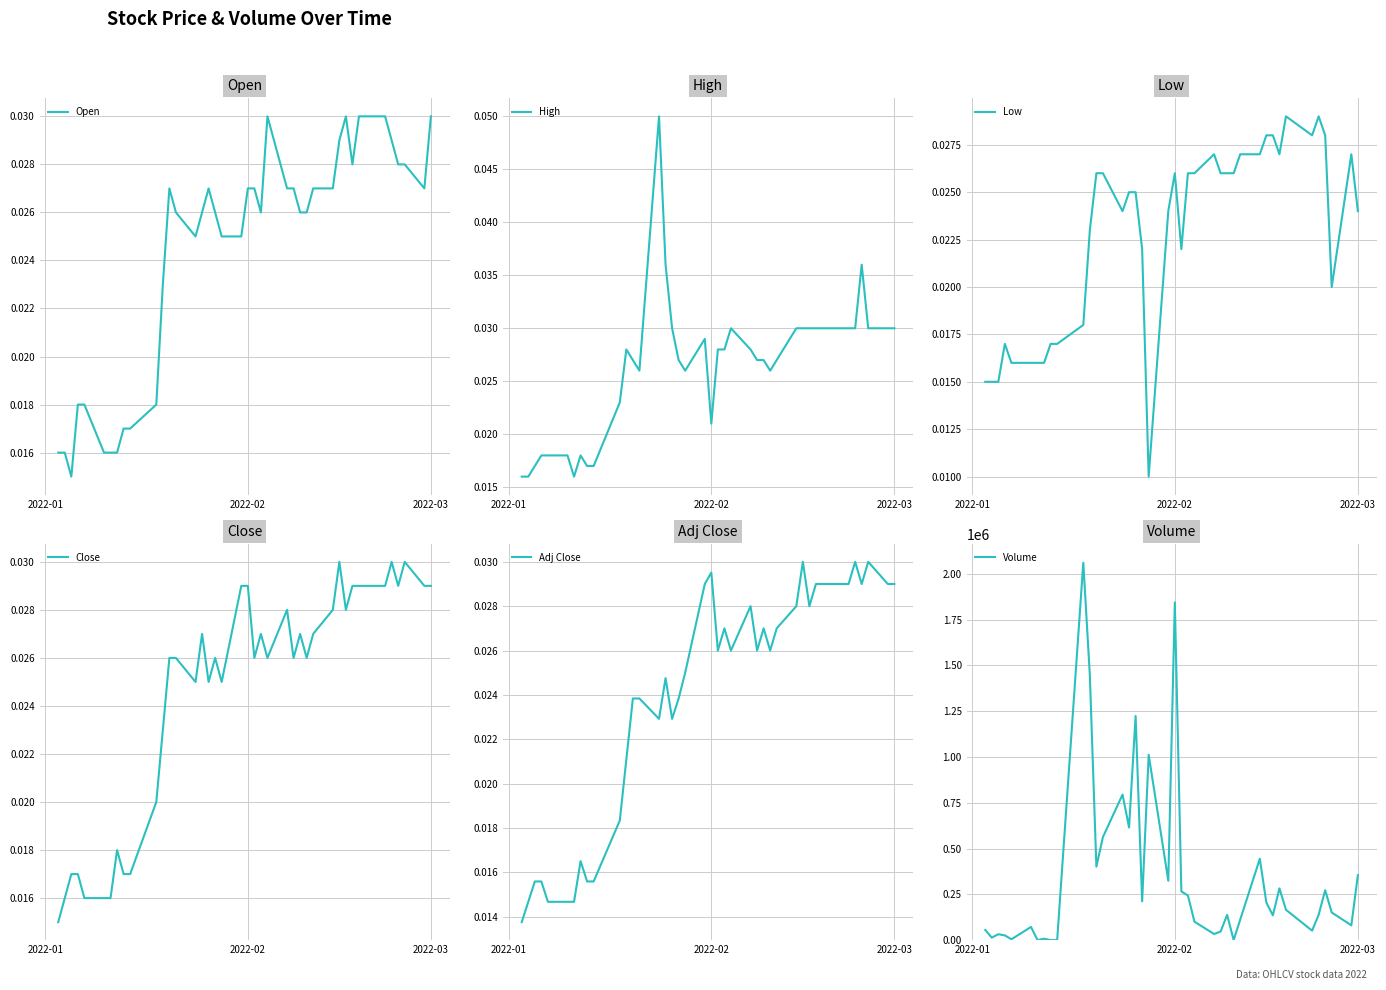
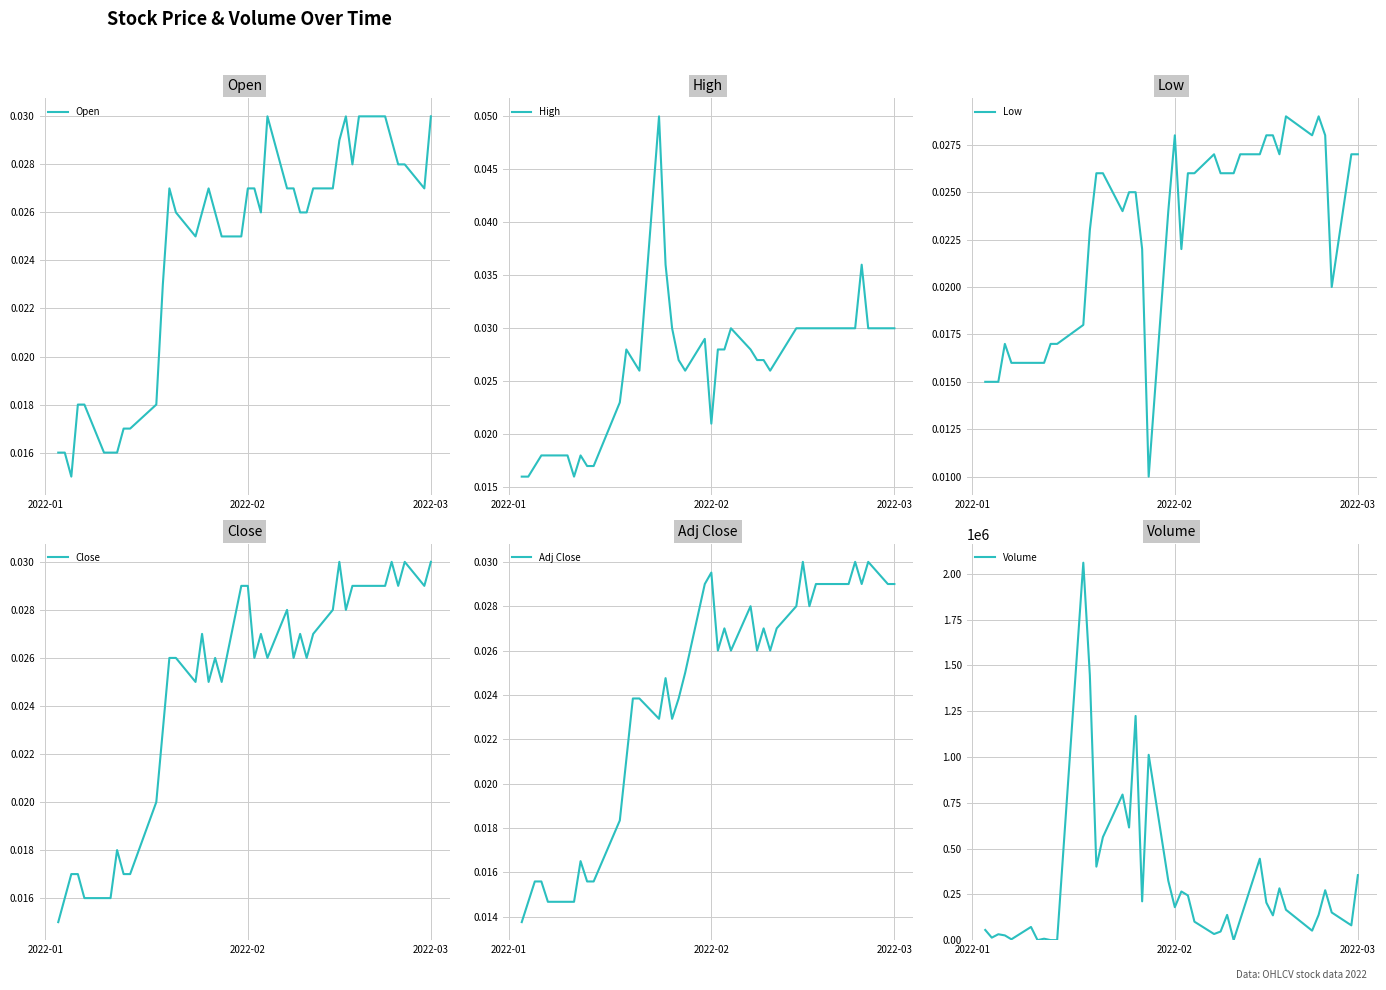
  {
    "Open": {
      "2022-02": 0.0270,
      "2022-03": 0.0300
    },
    "High": {
      "2022-02": 0.0210,
      "2022-03": 0.0300
    },
    "Low": {
-     "2022-02": 0.026,
-     "2022-03": 0.024
+     "2022-02": 0.028,
+     "2022-03": 0.027
    },
    "Close": {
      "2022-02": 0.029,
-     "2022-03": 0.029
+     "2022-03": 0.030
    },
    "Adj Close": {
      "2022-02": 0.0295,
      "2022-03": 0.0290
    },
    "Volume": {
-     "2022-02": 1840000,
+     "2022-02": 180000,
      "2022-03": 350000
    }
  }
